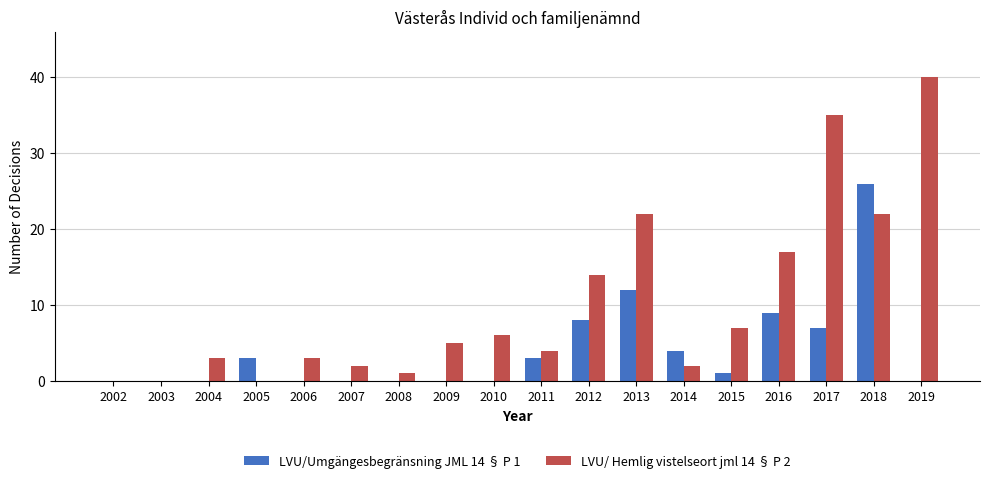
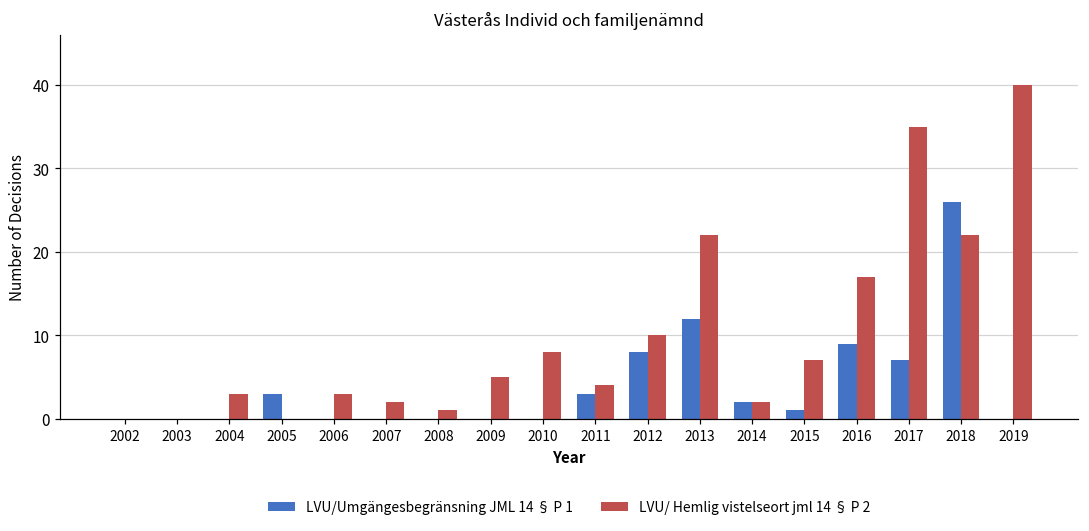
  {
    "LVU/Umgängesbegränsning JML 14 § P 1": {
      "2002": 0,
      "2003": 0,
      "2004": 0,
      "2005": 3,
      "2006": 0,
      "2007": 0,
      "2008": 0,
      "2009": 0,
      "2010": 0,
      "2011": 3,
      "2012": 8,
      "2013": 12,
-     "2014": 4,
+     "2014": 2,
      "2015": 1,
      "2016": 9,
      "2017": 7,
      "2018": 26,
      "2019": 0
    },
    "LVU/ Hemlig vistelseort jml 14 § P 2": {
      "2002": 0,
      "2003": 0,
      "2004": 3,
      "2005": 0,
      "2006": 3,
      "2007": 2,
      "2008": 1,
      "2009": 5,
-     "2010": 6,
+     "2010": 8,
      "2011": 4,
-     "2012": 14,
+     "2012": 10,
      "2013": 22,
      "2014": 2,
      "2015": 7,
      "2016": 17,
      "2017": 35,
      "2018": 22,
      "2019": 40
    }
  }
